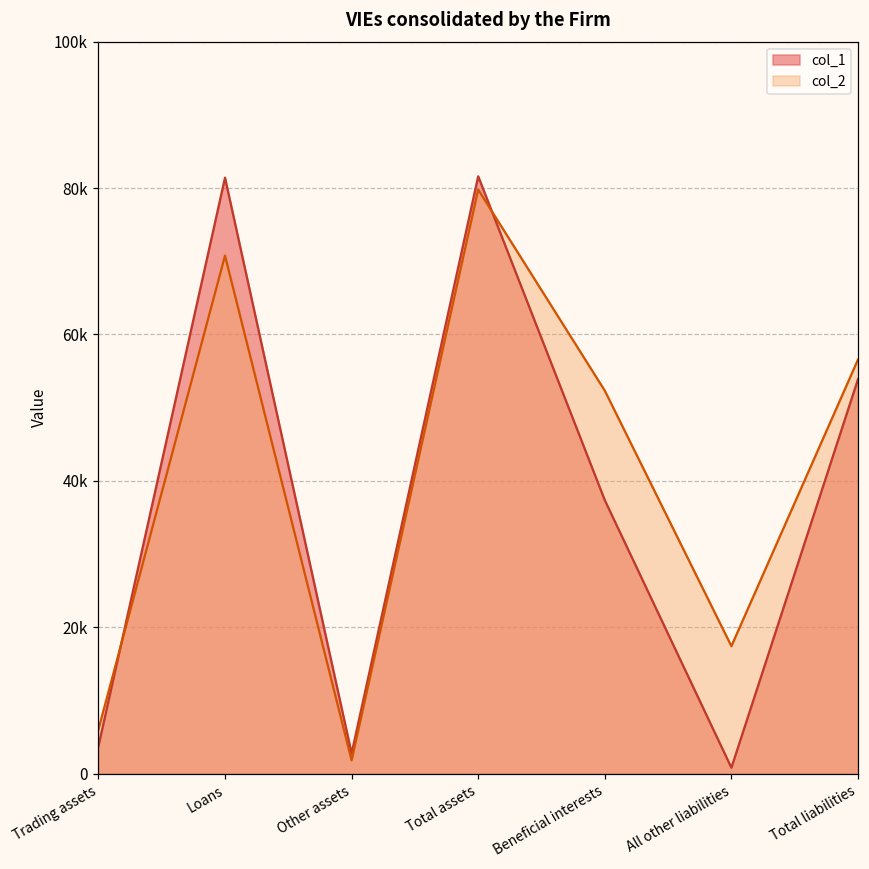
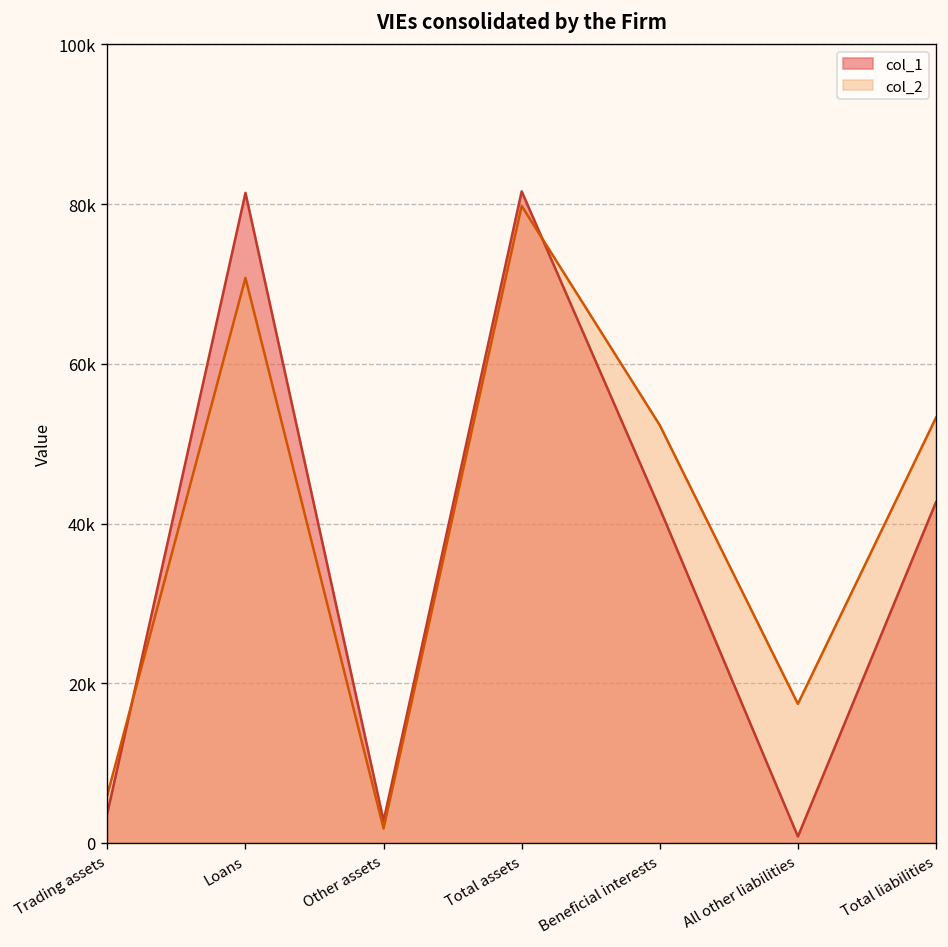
  {
    "col_1": {
      "Trading assets": 4000,
      "Loans": 81000,
      "Other assets": 3000,
      "Total assets": 82000,
-     "Beneficial interests": 37000,
+     "Beneficial interests": 42000,
      "All other liabilities": 1000,
-     "Total liabilities": 54000
+     "Total liabilities": 43000
    },
    "col_2": {
      "Trading assets": 6000,
      "Loans": 71000,
      "Other assets": 2000,
      "Total assets": 80000,
      "Beneficial interests": 52000,
      "All other liabilities": 17000,
-     "Total liabilities": 57000
+     "Total liabilities": 53000
    }
  }
